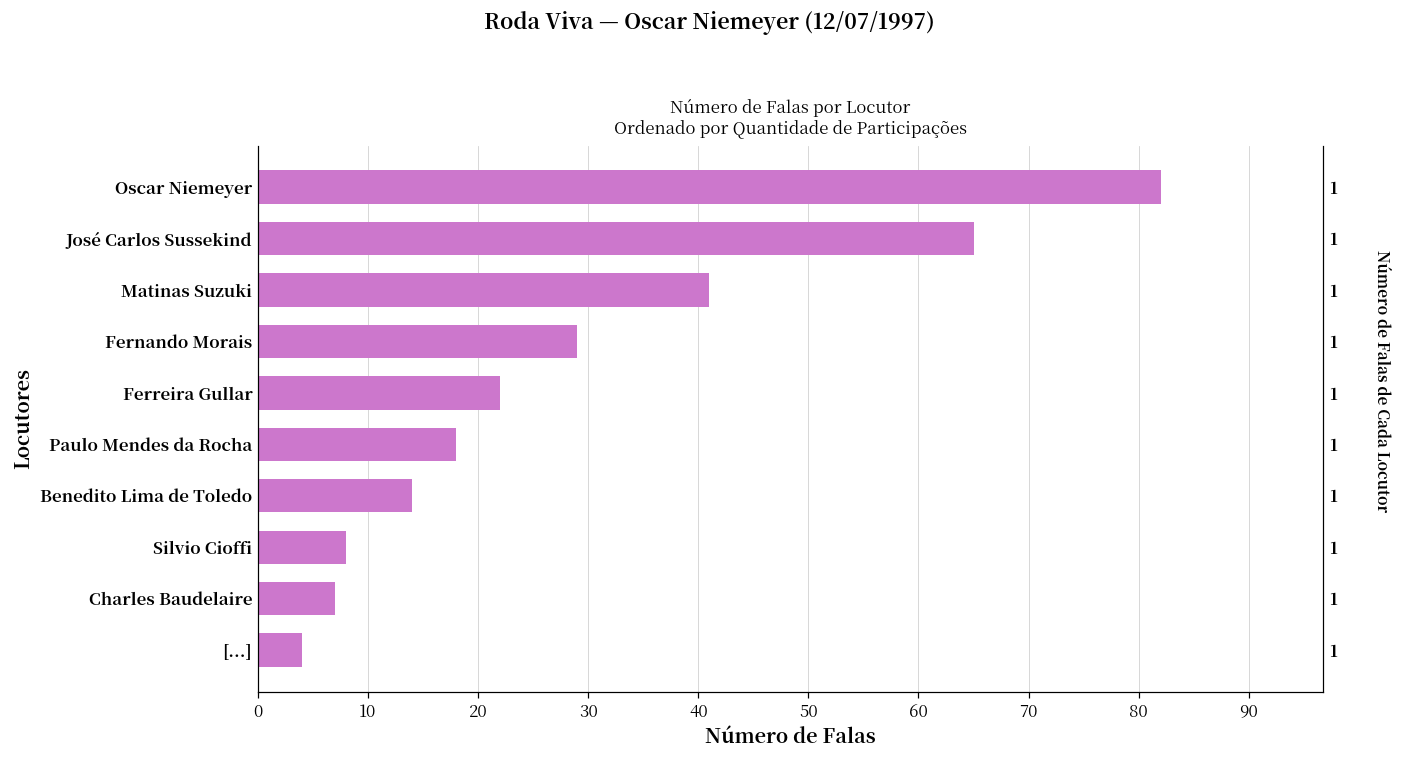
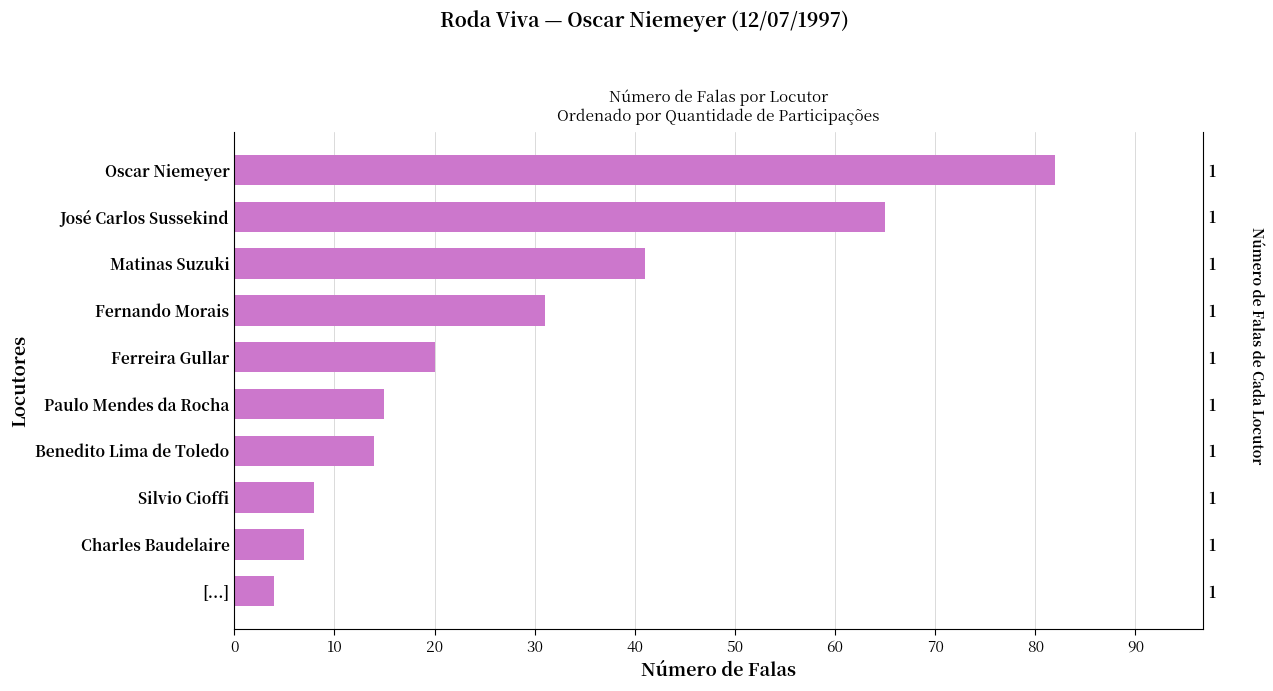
  {
    "Oscar Niemeyer": 82,
    "José Carlos Sussekind": 65,
    "Matinas Suzuki": 41,
-   "Fernando Morais": 29,
-   "Ferreira Gullar": 22,
-   "Paulo Mendes da Rocha": 18,
+   "Fernando Morais": 31,
+   "Ferreira Gullar": 20,
+   "Paulo Mendes da Rocha": 15,
    "Benedito Lima de Toledo": 14,
    "Silvio Cioffi": 8,
    "Charles Baudelaire": 7,
    "[...]": 4
  }
